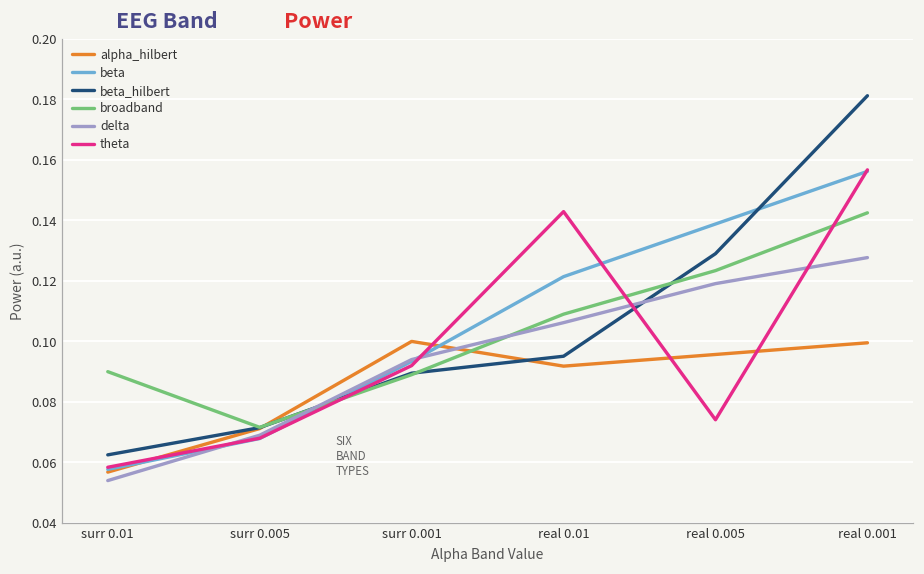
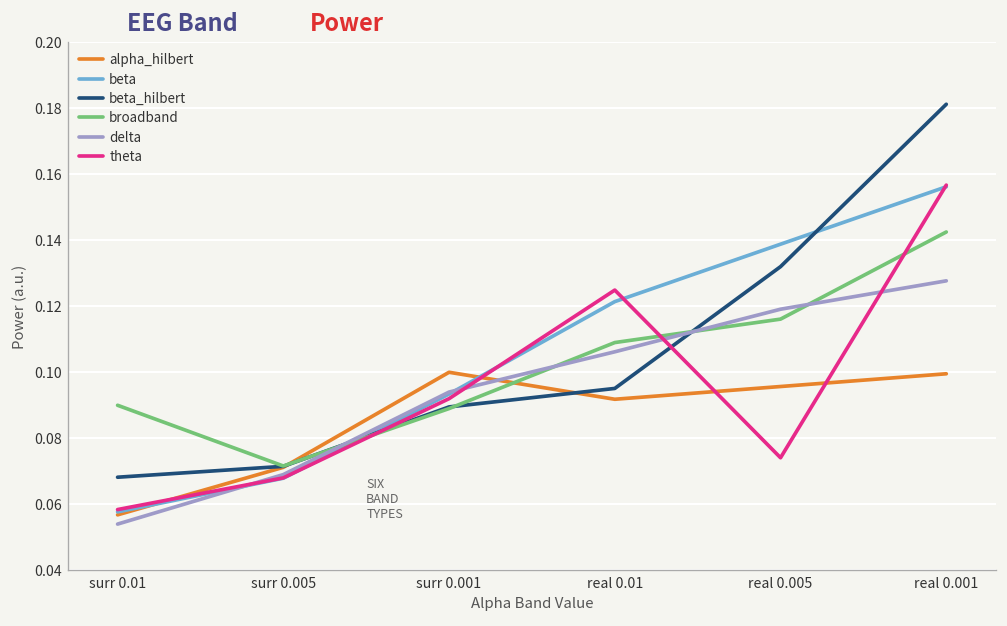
  {
    "alpha_hilbert": {
      "surr 0.001": 0.100,
      "real 0.01": 0.092,
      "real 0.005": 0.096,
      "real 0.001": 0.100
    },
    "beta_hilbert": {
-     "surr 0.01": 0.063,
+     "surr 0.01": 0.068,
      "real 0.01": 0.095,
-     "real 0.005": 0.129,
+     "real 0.005": 0.132,
      "real 0.001": 0.181
    },
    "broadband": {
      "surr 0.01": 0.090,
      "real 0.01": 0.109,
-     "real 0.005": 0.123,
+     "real 0.005": 0.116,
      "real 0.001": 0.143
    },
    "theta": {
      "surr 0.001": 0.092,
-     "real 0.01": 0.143,
+     "real 0.01": 0.125,
      "real 0.005": 0.074
    }
  }
